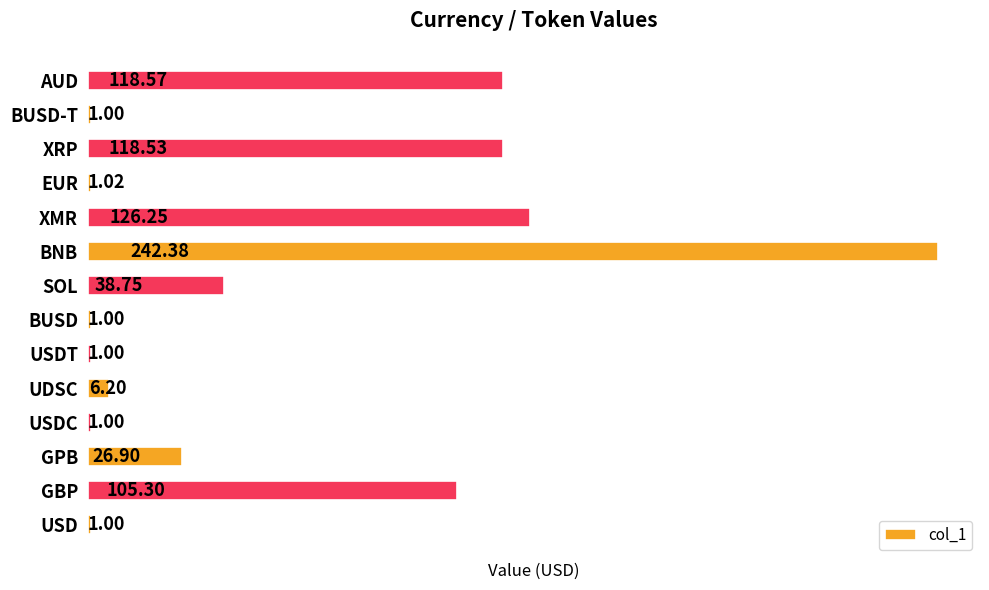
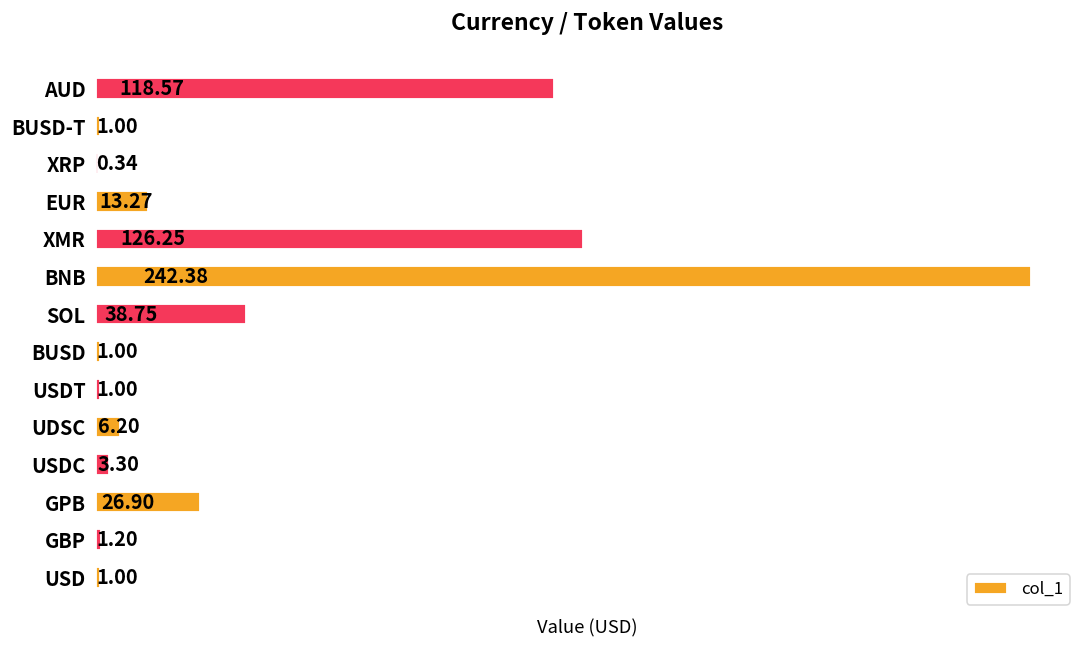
  {
    "AUD": 118.57,
    "BUSD-T": 1.00,
-   "XRP": 118.53,
-   "EUR": 1.02,
+   "XRP": 0.34,
+   "EUR": 13.27,
    "XMR": 126.25,
    "BNB": 242.38,
    "SOL": 38.75,
    "BUSD": 1.00,
    "USDT": 1.00,
    "UDSC": 6.20,
-   "USDC": 1.00,
+   "USDC": 3.30,
    "GPB": 26.90,
-   "GBP": 105.30,
+   "GBP": 1.20,
    "USD": 1.00
  }
